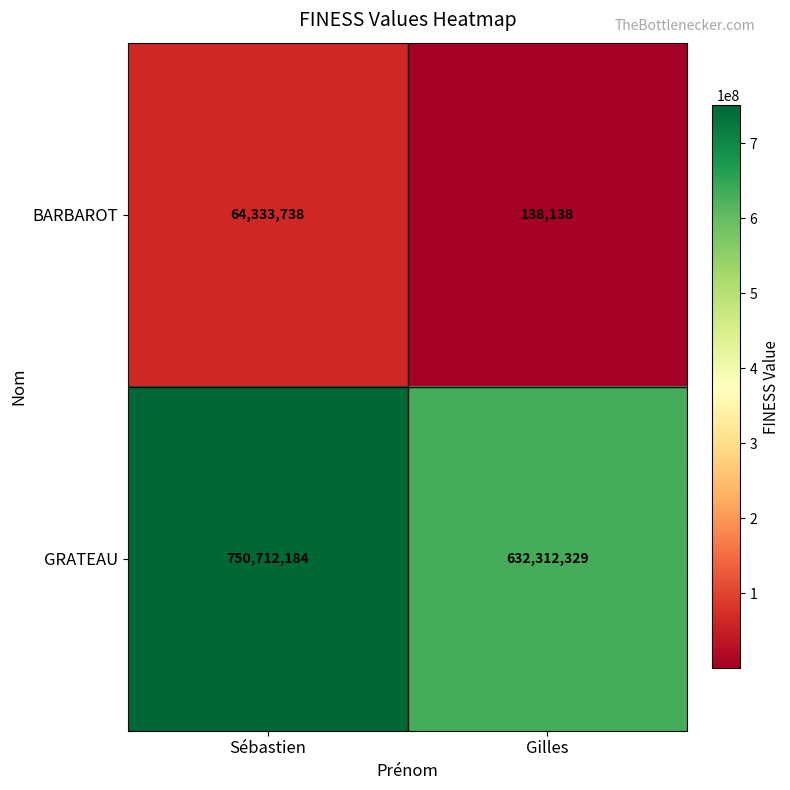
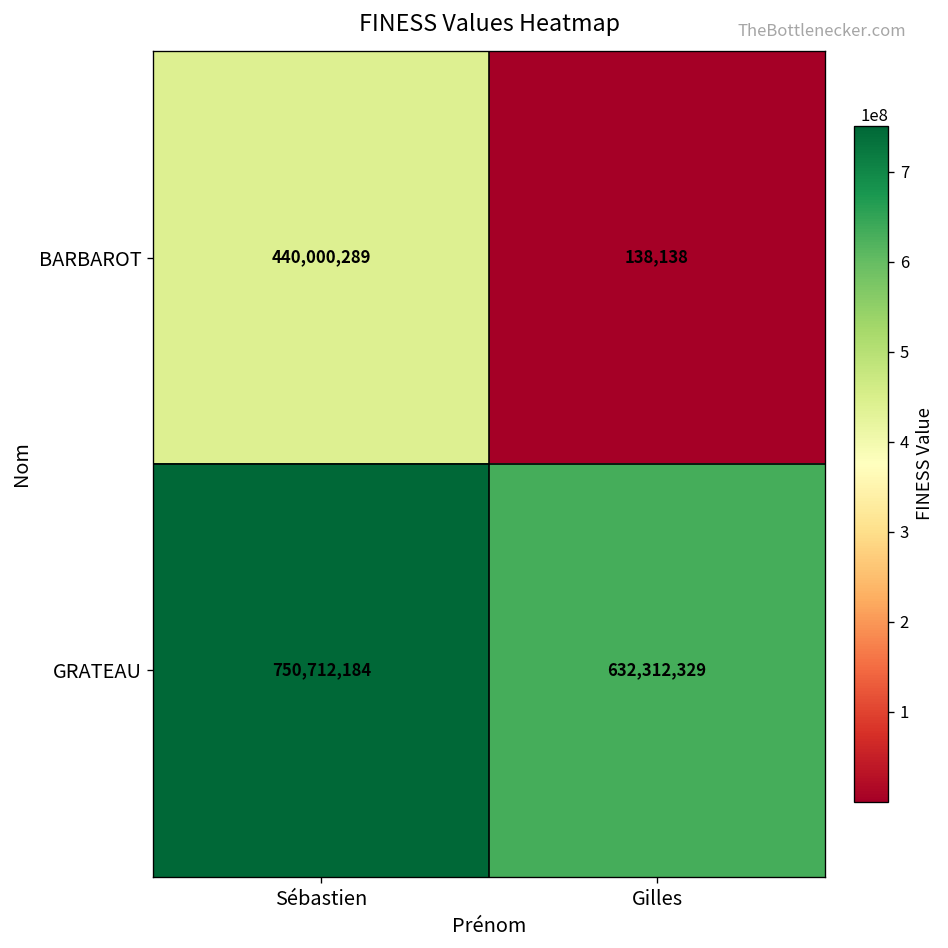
  {
    "BARBAROT": {
-     "Sébastien": "64,333,738",
+     "Sébastien": "440,000,289",
      "Gilles": "138,138"
    },
    "GRATEAU": {
      "Sébastien": "750,712,184",
      "Gilles": "632,312,329"
    }
  }
